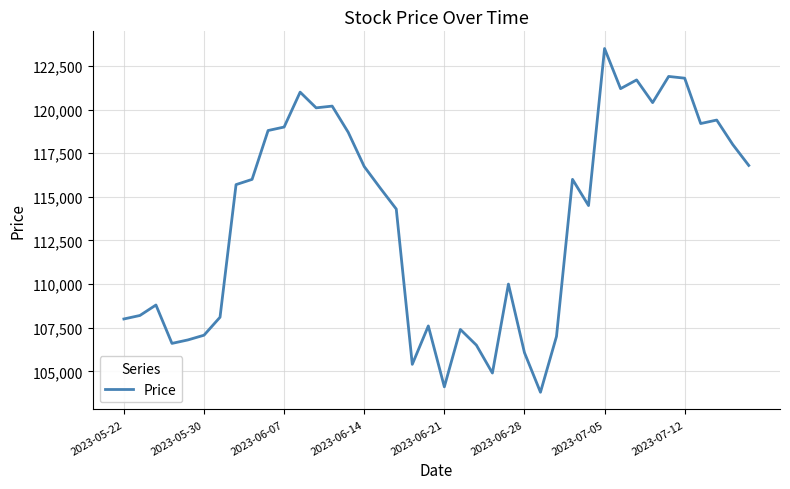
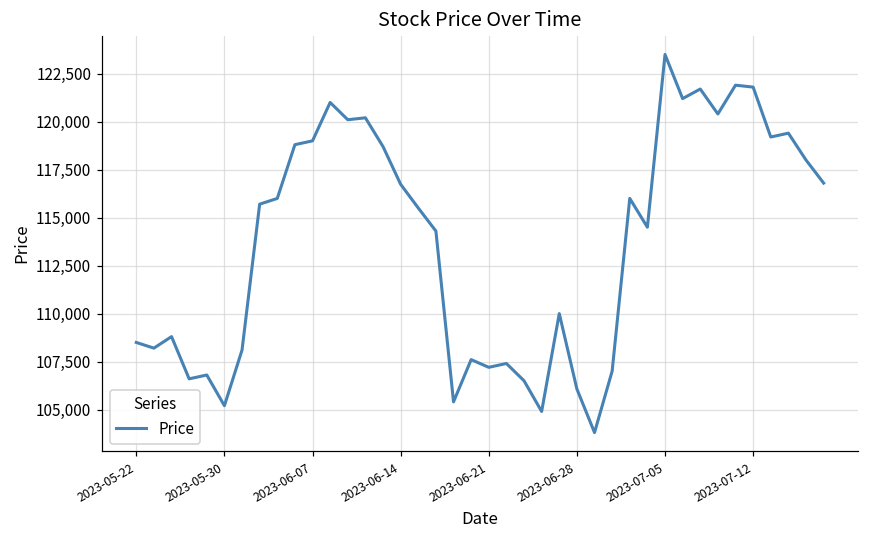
  {
-   "2023-05-22": "108,000",
-   "2023-05-30": "107,100",
+   "2023-05-22": "108,500",
+   "2023-05-30": "105,200",
    "2023-06-07": "119,000",
    "2023-06-14": "116,700",
-   "2023-06-21": "104,100",
+   "2023-06-21": "107,200",
    "2023-06-28": "106,100",
    "2023-07-05": "123,500",
    "2023-07-12": "121,800"
  }
